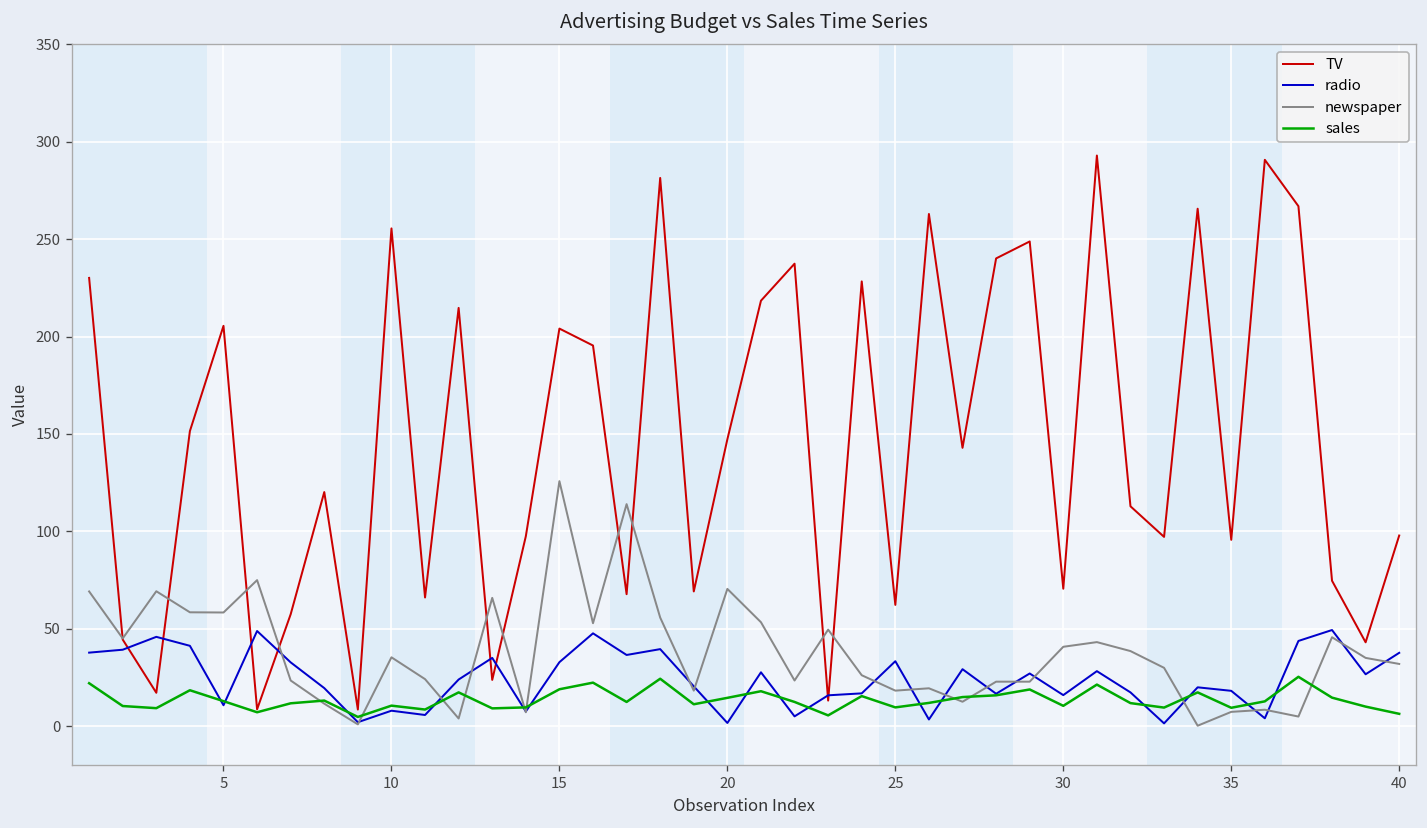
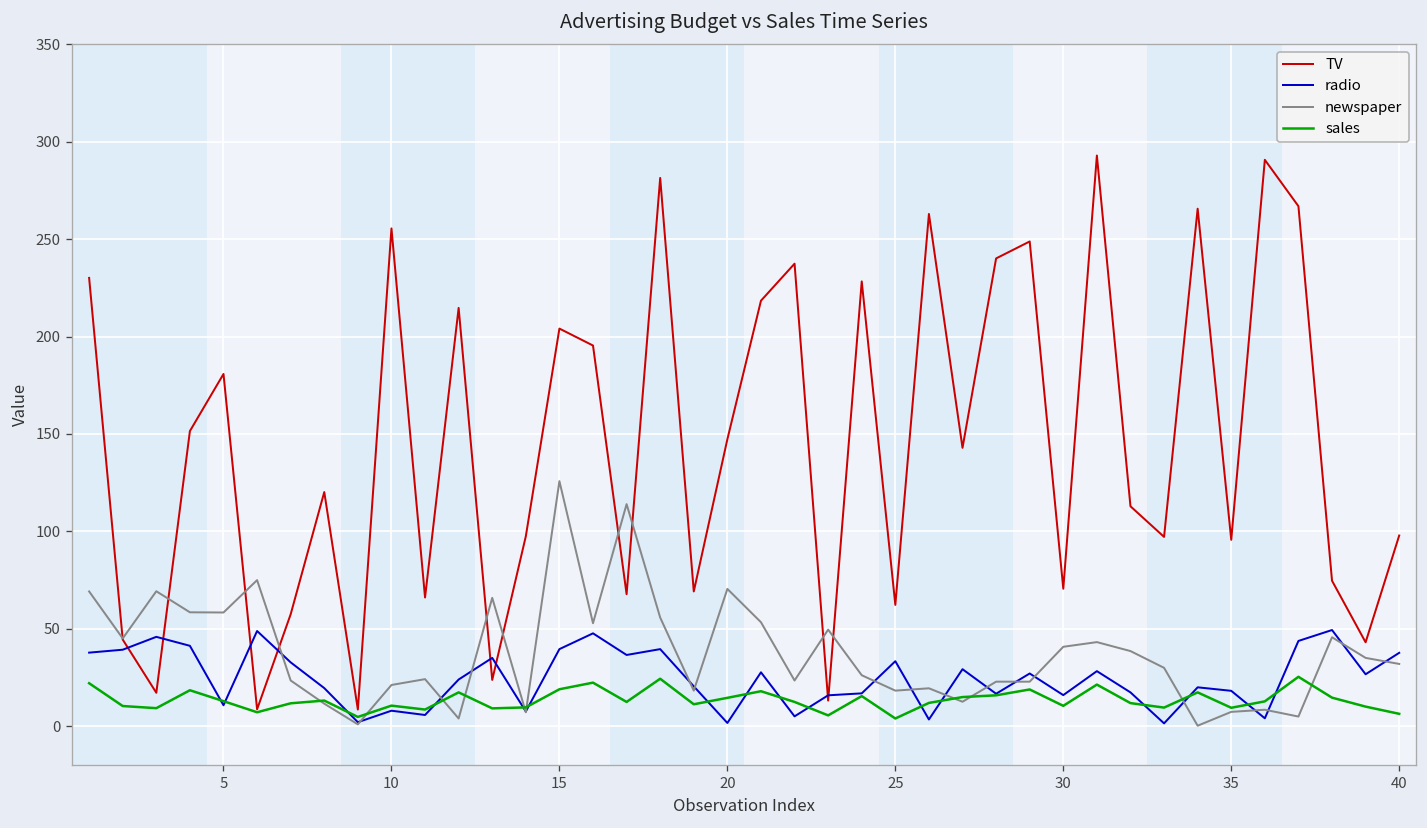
  {
    "TV": {
-     "5": 206,
+     "5": 181,
      "10": 256,
      "15": 204,
      "20": 147,
      "25": 62,
      "30": 71,
      "35": 96,
      "40": 98
    },
    "radio": {
      "5": 11,
      "10": 8,
-     "15": 33,
+     "15": 40,
      "20": 2,
      "25": 33,
      "30": 16,
      "35": 18,
      "40": 38
    },
    "newspaper": {
      "5": 58,
-     "10": 35,
+     "10": 21,
      "15": 126,
      "20": 71,
      "25": 18,
      "30": 41,
      "35": 7,
      "40": 32
    },
    "sales": {
      "5": 13,
      "10": 11,
      "15": 19,
      "20": 15,
-     "25": 10,
+     "25": 4,
      "30": 11,
      "35": 10,
      "40": 6
    }
  }
